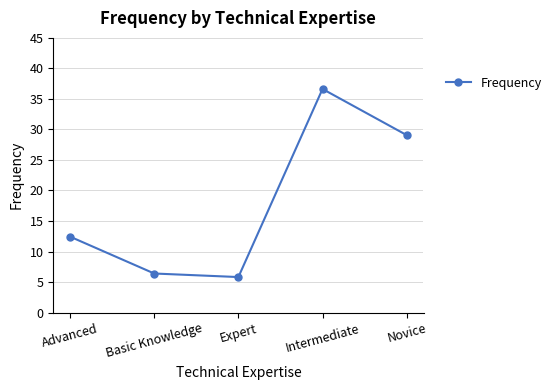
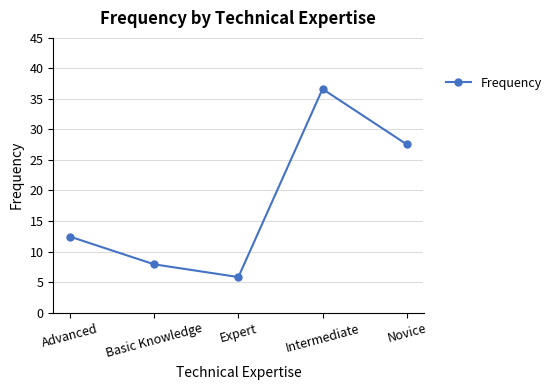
  {
    "Advanced": 12,
-   "Basic Knowledge": 6,
+   "Basic Knowledge": 8,
    "Expert": 6,
    "Intermediate": 37,
-   "Novice": 29
+   "Novice": 28
  }
